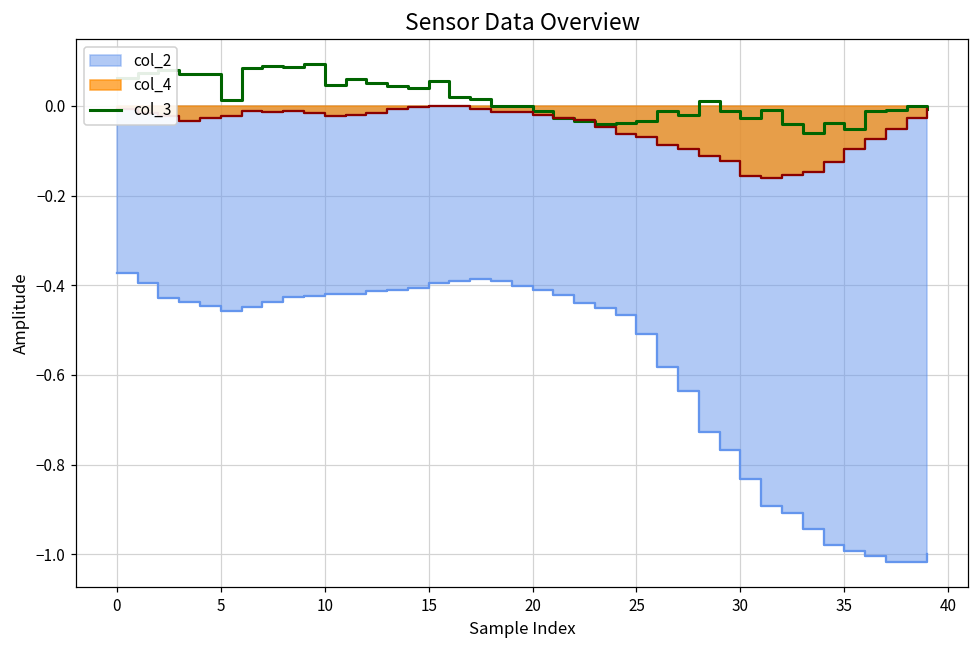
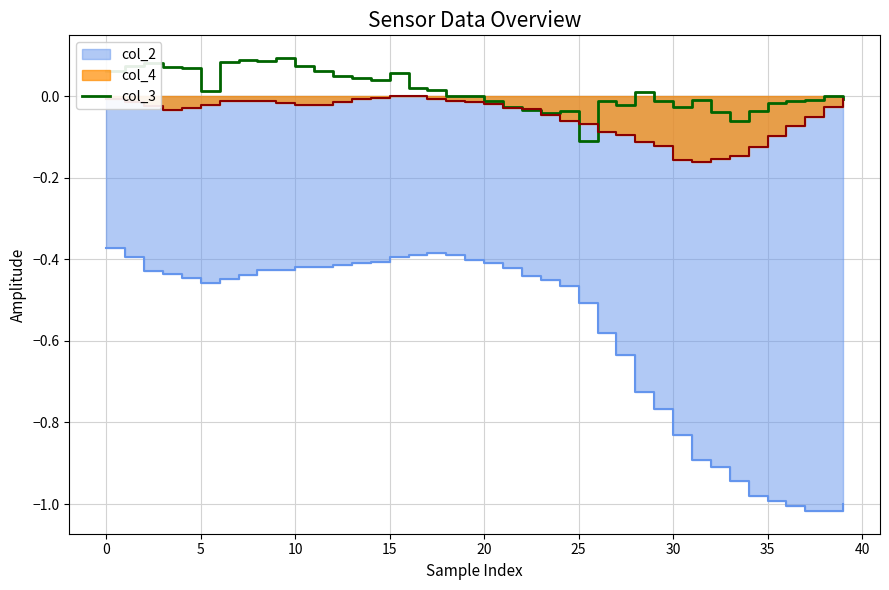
  {
    "col_3": {
      "5": 0.01,
-     "10": 0.05,
+     "10": 0.07,
      "15": 0.06,
      "20": -0.01,
-     "25": -0.03,
+     "25": -0.11,
      "30": -0.03,
-     "35": -0.05
+     "35": -0.02
    }
  }
